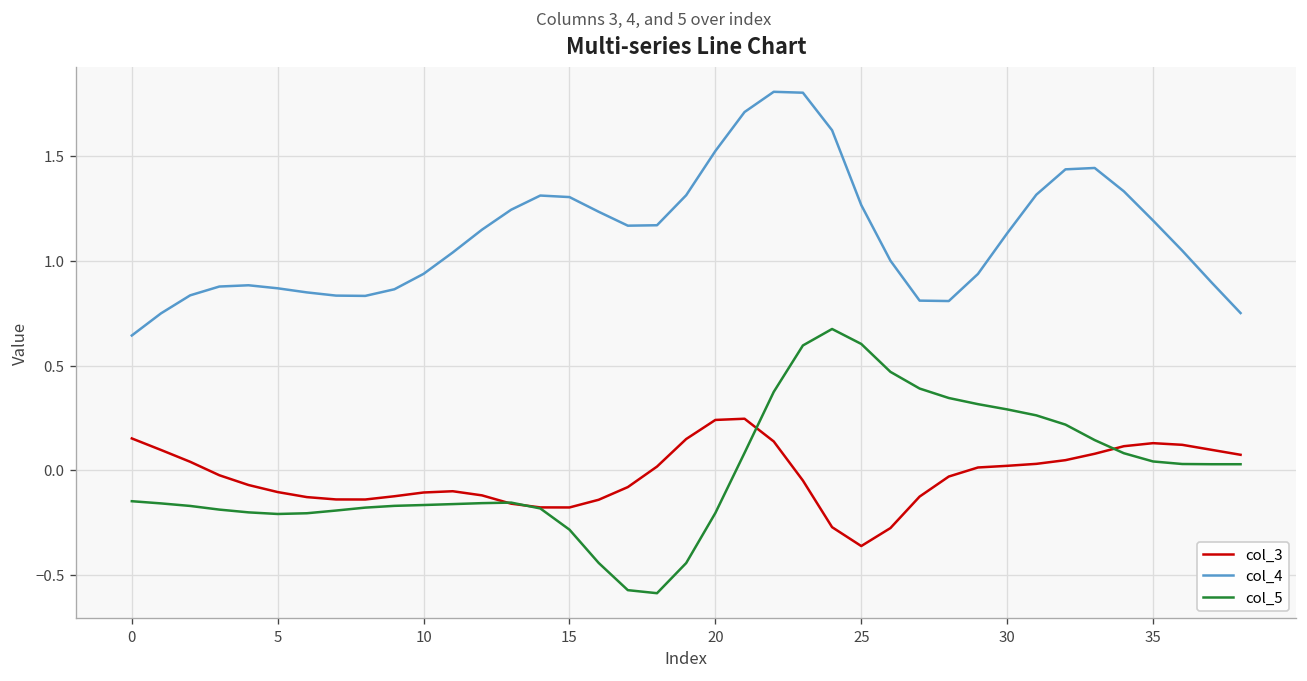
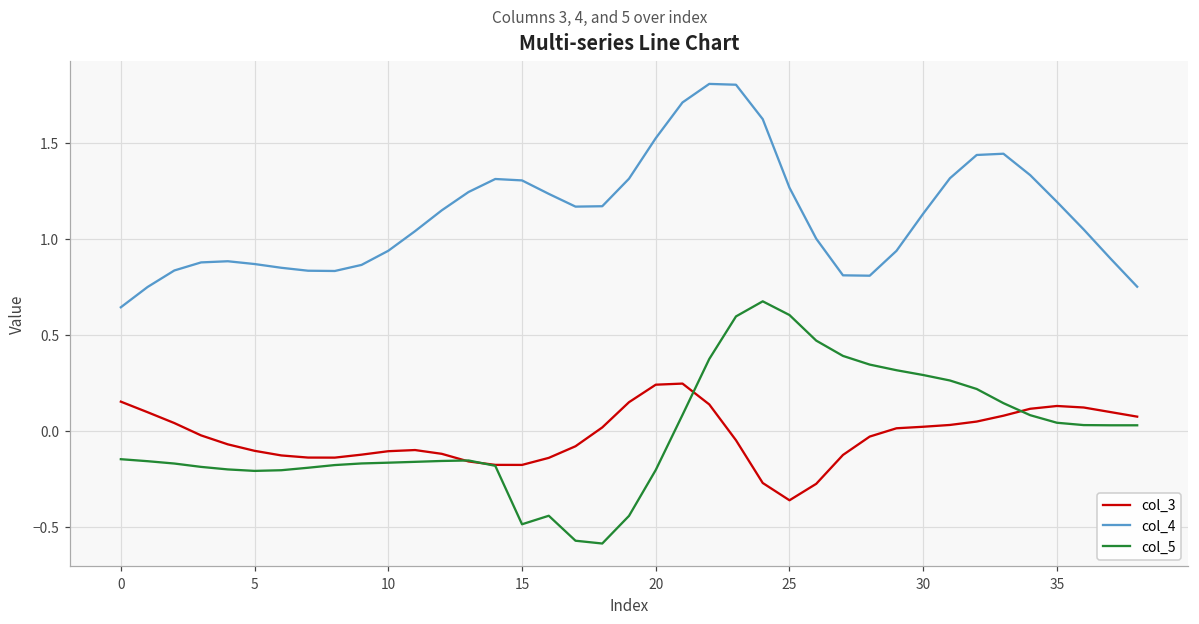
  {
    "col_3": {
      "0": 0.15,
      "5": -0.10,
      "10": -0.11,
      "15": -0.18,
      "20": 0.24,
      "25": -0.36,
      "30": 0.02,
      "35": 0.13
    },
    "col_4": {
      "0": 0.64,
      "5": 0.87,
      "10": 0.94,
      "15": 1.30,
      "20": 1.52,
      "25": 1.27,
      "30": 1.13,
      "35": 1.19
    },
    "col_5": {
      "0": -0.15,
      "5": -0.21,
      "10": -0.17,
-     "15": -0.28,
+     "15": -0.49,
      "20": -0.20,
      "25": 0.60,
      "30": 0.29,
      "35": 0.04
    }
  }
